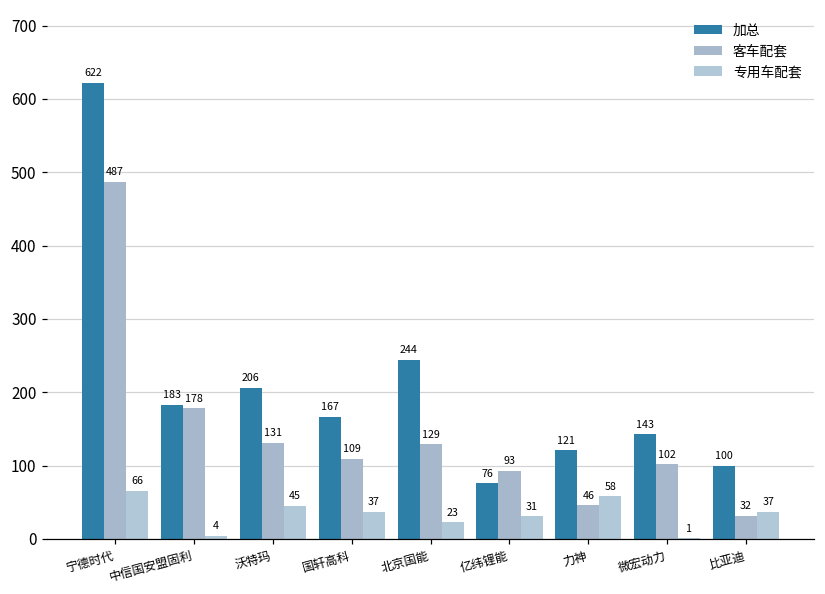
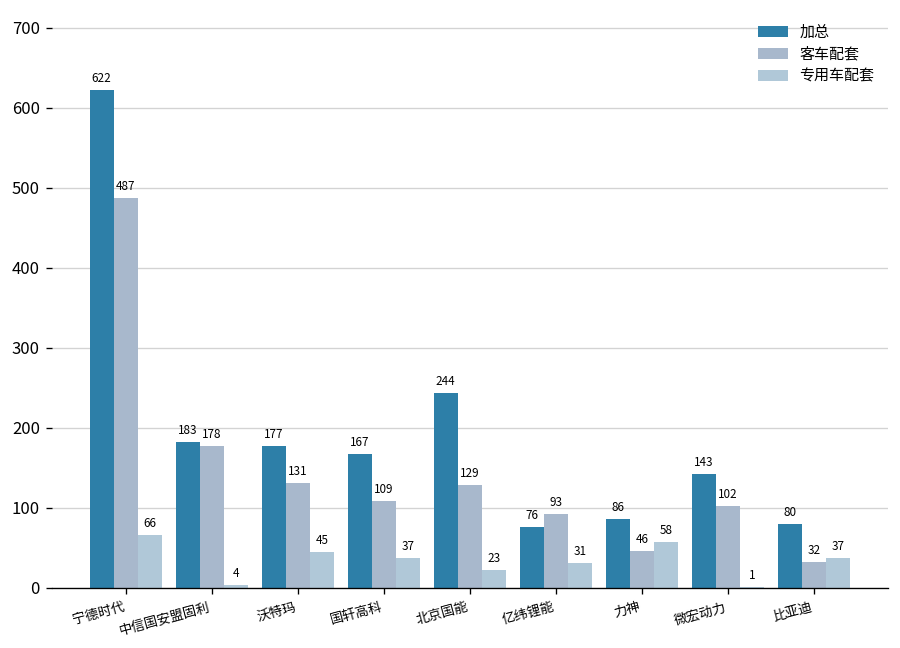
  {
    "加总": {
      "宁德时代": 622,
      "中信国安盟固利": 183,
-     "沃特玛": 206,
+     "沃特玛": 177,
      "国轩高科": 167,
      "北京国能": 244,
      "亿纬锂能": 76,
-     "力神": 121,
+     "力神": 86,
      "微宏动力": 143,
-     "比亚迪": 100
+     "比亚迪": 80
    }
  }
